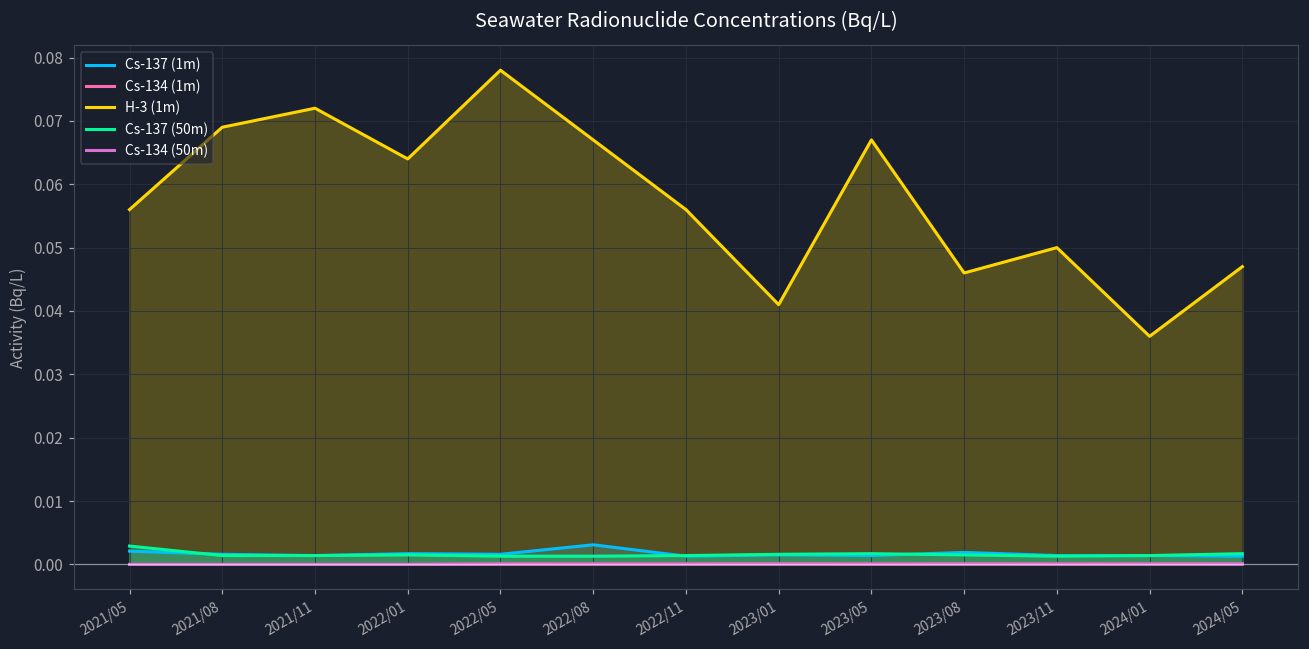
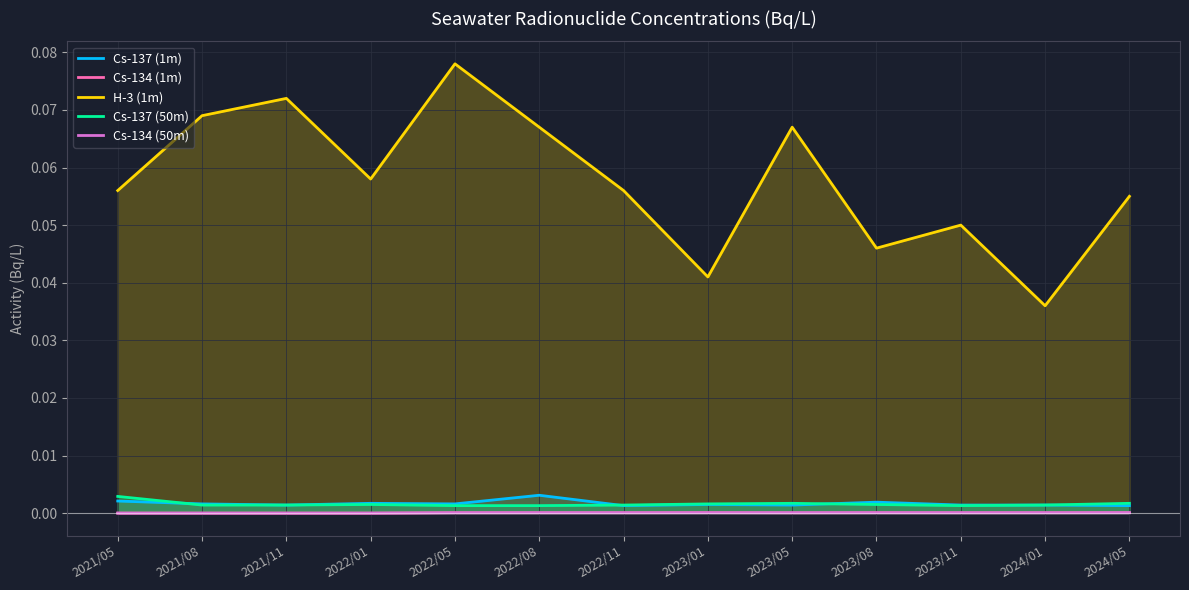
  {
    "Cs-137 (1m)": {
      "2021/05": 0.002,
      "2022/08": 0.003
    },
    "Cs-134 (50m)": {
      "2021/05": 0.000,
      "2021/08": 0.000,
      "2021/11": 0.000,
      "2022/01": 0.000,
      "2022/05": 0.000,
      "2022/08": 0.000,
      "2022/11": 0.000,
      "2023/01": 0.000,
      "2023/05": 0.000,
      "2023/08": 0.000,
      "2023/11": 0.000,
      "2024/01": 0.000,
      "2024/05": 0.000
    },
    "H-3 (1m)": {
      "2021/05": 0.056,
      "2021/08": 0.069,
      "2021/11": 0.072,
-     "2022/01": 0.064,
+     "2022/01": 0.058,
      "2022/05": 0.078,
      "2022/08": 0.067,
      "2022/11": 0.056,
      "2023/01": 0.041,
      "2023/05": 0.067,
      "2023/08": 0.046,
      "2023/11": 0.050,
      "2024/01": 0.036,
-     "2024/05": 0.047
+     "2024/05": 0.055
    },
    "Cs-137 (50m)": {
      "2021/05": 0.003,
      "2022/08": 0.001
    }
  }
